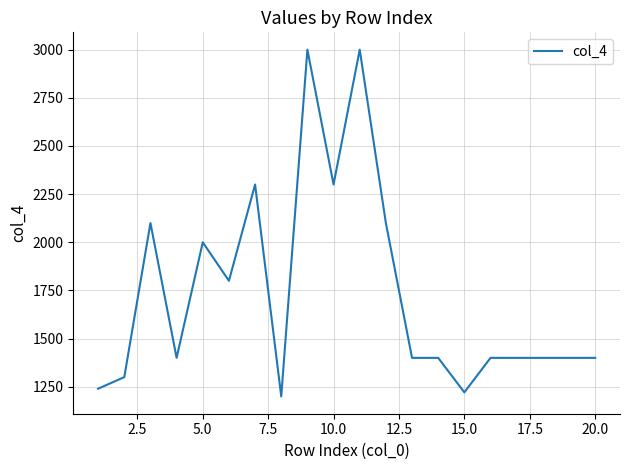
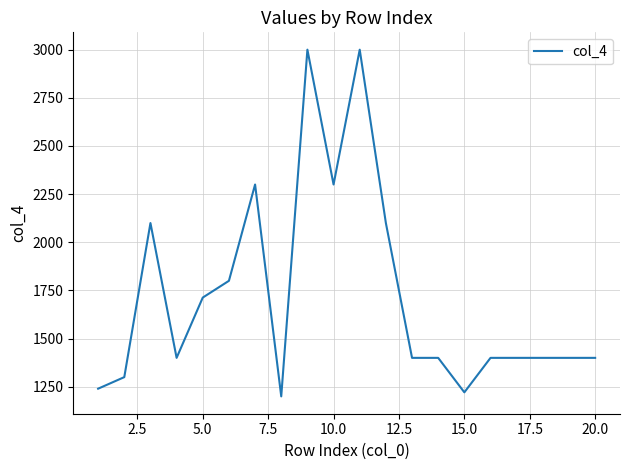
  {
-   "5.0": 2000,
+   "5.0": 1710,
    "10.0": 2300,
    "15.0": 1220,
    "20.0": 1400
  }
